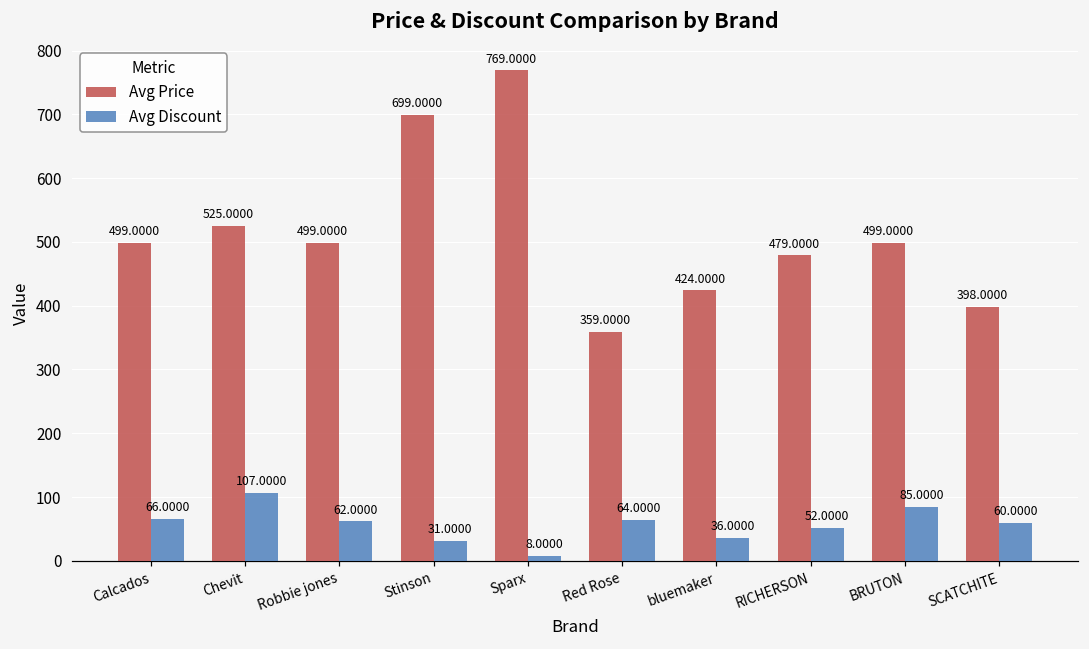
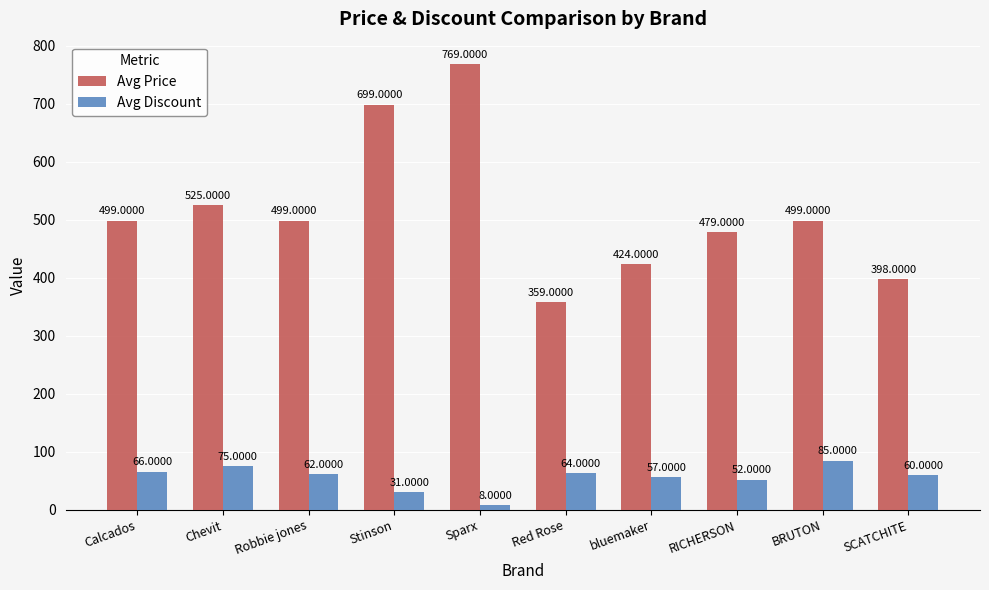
  {
    "Avg Price": {
      "Calcados": 499.0000,
      "Chevit": 525.0000,
      "Robbie jones": 499.0000,
      "Stinson": 699.0000,
      "Sparx": 769.0000,
      "Red Rose": 359.0000,
      "bluemaker": 424.0000,
      "RICHERSON": 479.0000,
      "BRUTON": 499.0000,
      "SCATCHITE": 398.0000
    },
    "Avg Discount": {
      "Calcados": 66.0000,
-     "Chevit": 107.0000,
+     "Chevit": 75.0000,
      "Robbie jones": 62.0000,
      "Stinson": 31.0000,
      "Sparx": 8.0000,
      "Red Rose": 64.0000,
-     "bluemaker": 36.0000,
+     "bluemaker": 57.0000,
      "RICHERSON": 52.0000,
      "BRUTON": 85.0000,
      "SCATCHITE": 60.0000
    }
  }
